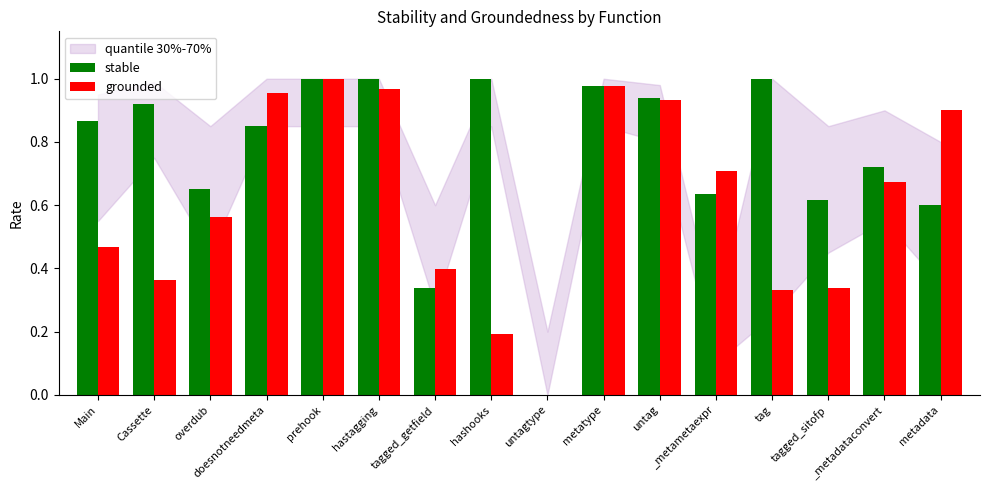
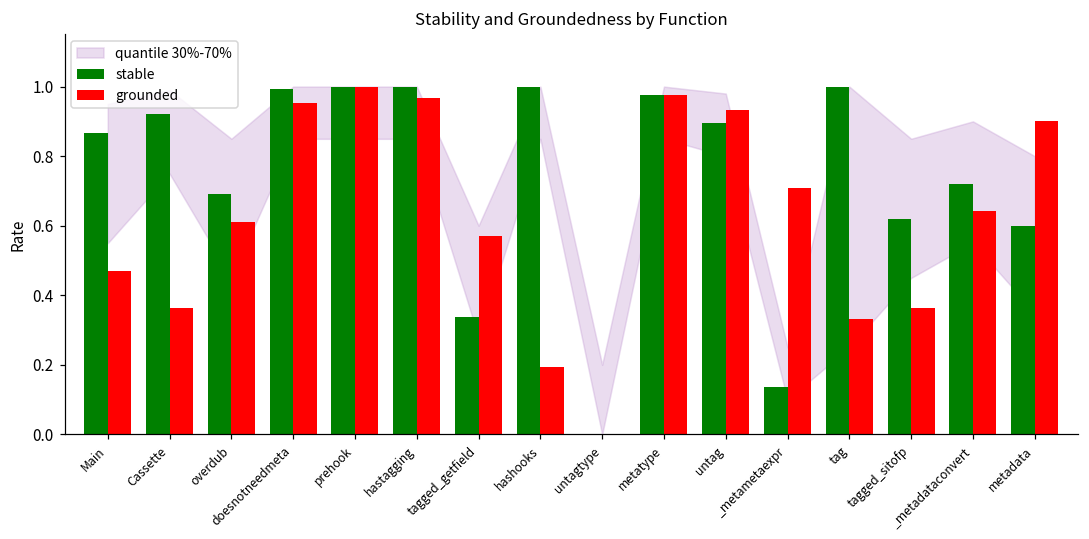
  {
    "stable": {
      "Main": 0.87,
      "Cassette": 0.92,
-     "overdub": 0.65,
-     "doesnotneedmeta": 0.85,
+     "overdub": 0.69,
+     "doesnotneedmeta": 0.99,
      "prehook": 1.00,
      "hastagging": 1.00,
      "tagged_getfield": 0.34,
      "hashooks": 1.00,
      "untagtype": 0.00,
      "metatype": 0.98,
-     "untag": 0.94,
-     "_metametaexpr": 0.64,
+     "untag": 0.90,
+     "_metametaexpr": 0.14,
      "tag": 1.00,
      "tagged_sitofp": 0.62,
      "_metadataconvert": 0.72,
      "metadata": 0.60
    },
    "grounded": {
      "Main": 0.47,
      "Cassette": 0.36,
-     "overdub": 0.56,
+     "overdub": 0.61,
      "doesnotneedmeta": 0.95,
      "prehook": 1.00,
      "hastagging": 0.97,
-     "tagged_getfield": 0.40,
+     "tagged_getfield": 0.57,
      "hashooks": 0.19,
      "untagtype": 0.00,
      "metatype": 0.98,
      "untag": 0.93,
      "_metametaexpr": 0.71,
      "tag": 0.33,
-     "tagged_sitofp": 0.34,
-     "_metadataconvert": 0.67,
+     "tagged_sitofp": 0.36,
+     "_metadataconvert": 0.64,
      "metadata": 0.90
    }
  }
